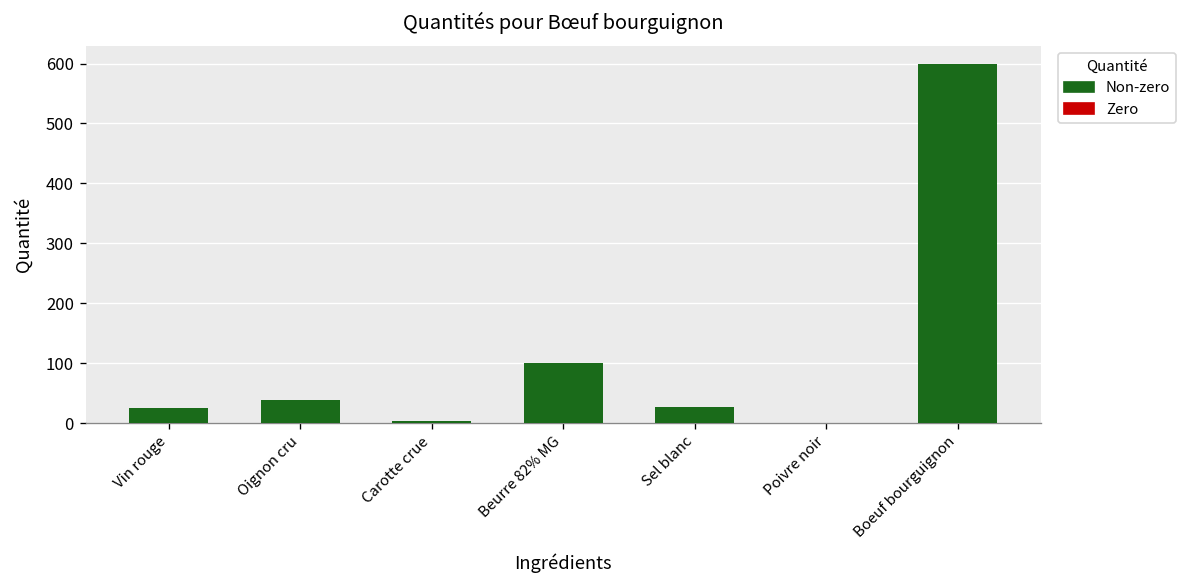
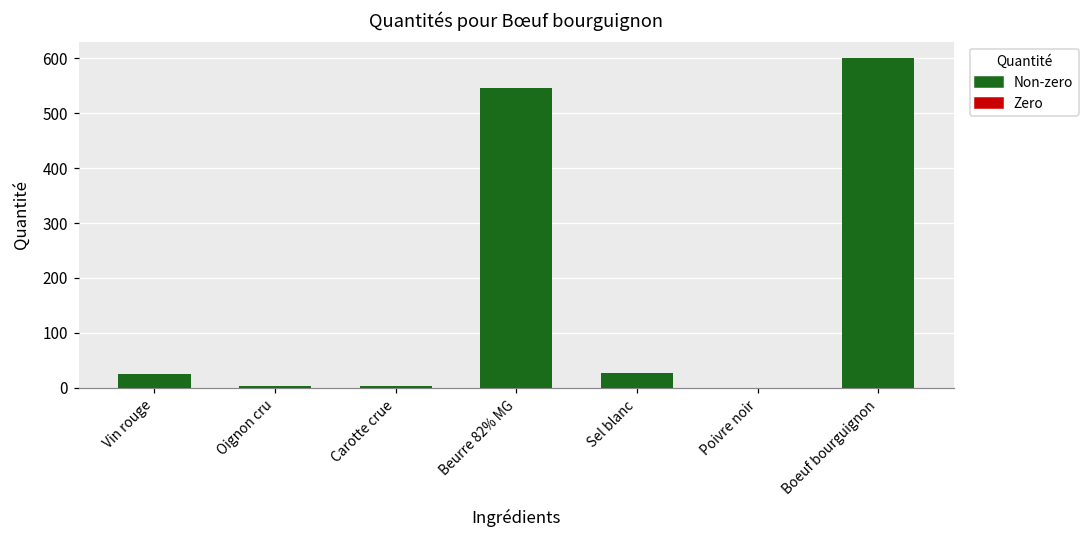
  {
    "Vin rouge": 30,
-   "Oignon cru": 40,
-   "Beurre 82% MG": 100,
+   "Oignon cru": 0,
+   "Beurre 82% MG": 550,
    "Sel blanc": 30,
    "Poivre noir": 0,
    "Boeuf bourguignon": 600
  }
